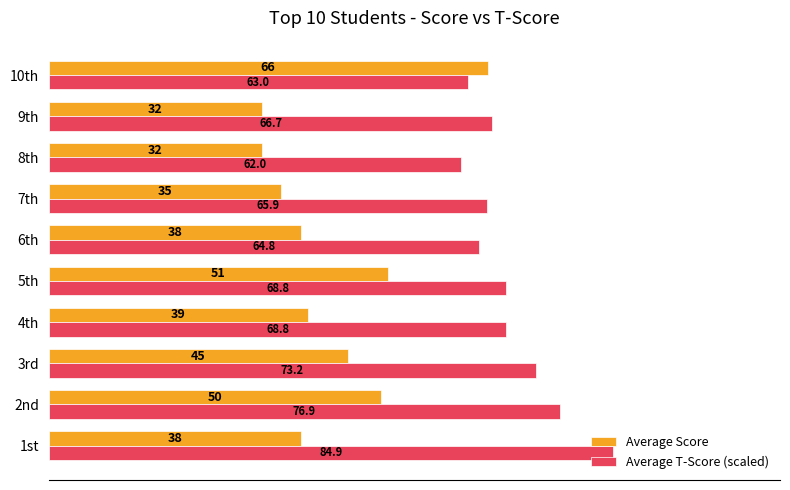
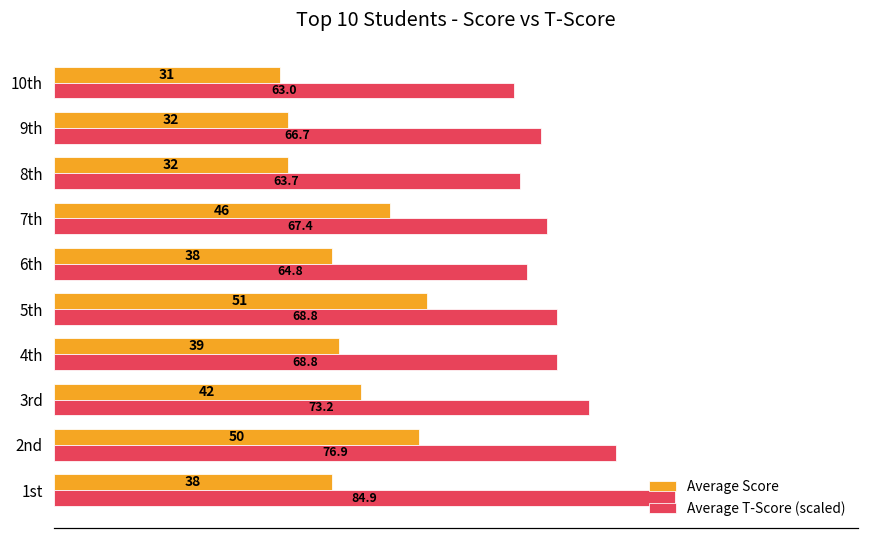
  {
    "Average Score": {
-     "10th": 66,
+     "10th": 31,
      "9th": 32,
      "8th": 32,
-     "7th": 35,
+     "7th": 46,
      "6th": 38,
      "5th": 51,
      "4th": 39,
-     "3rd": 45,
+     "3rd": 42,
      "2nd": 50,
      "1st": 38
    },
    "Average T-Score (scaled)": {
      "10th": 63.0,
      "9th": 66.7,
-     "8th": 62.0,
-     "7th": 65.9,
+     "8th": 63.7,
+     "7th": 67.4,
      "6th": 64.8,
      "5th": 68.8,
      "4th": 68.8,
      "3rd": 73.2,
      "2nd": 76.9,
      "1st": 84.9
    }
  }
